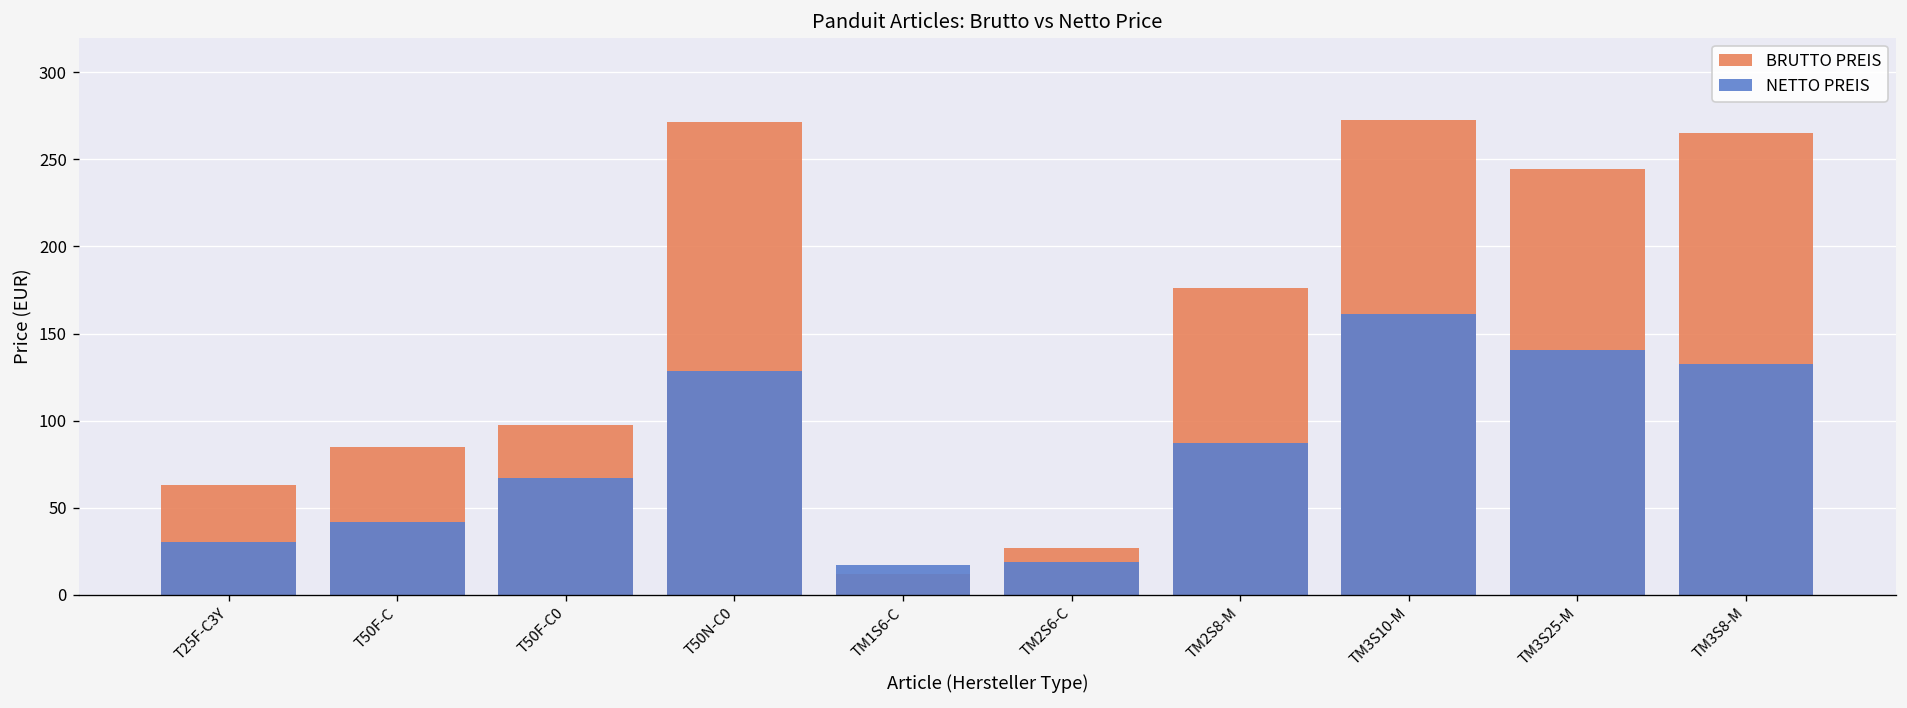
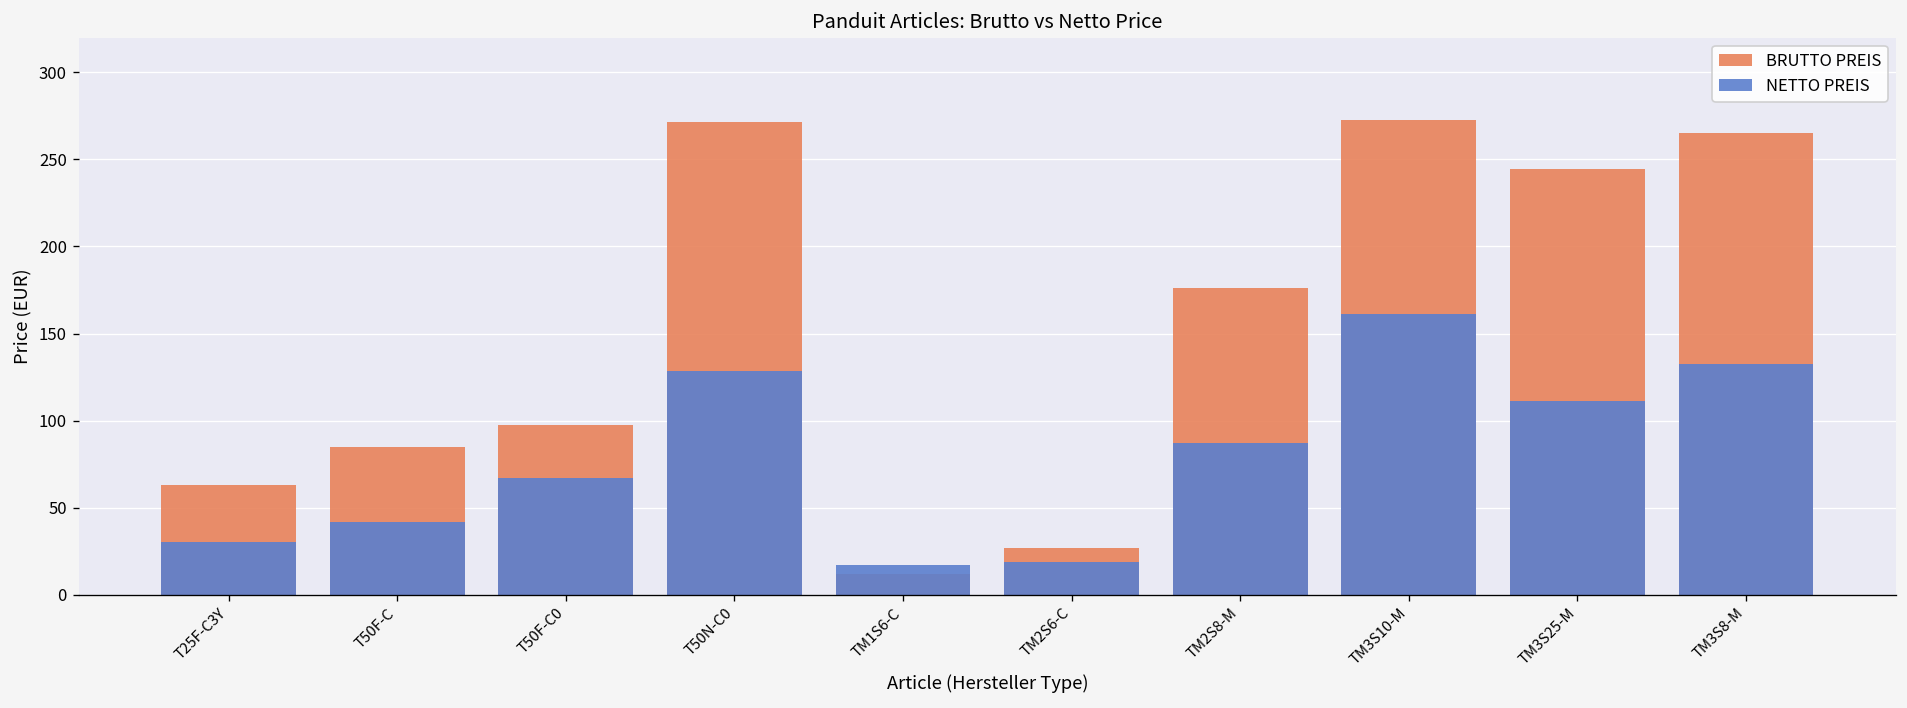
  {
    "BRUTTO PREIS": {
      "T25F-C3Y": 63,
      "T50F-C": 85,
      "T50F-C0": 98,
      "T50N-C0": 272,
      "TM2S6-C": 27,
      "TM2S8-M": 176,
      "TM3S10-M": 273,
      "TM3S25-M": 245,
      "TM3S8-M": 265
    },
    "NETTO PREIS": {
      "TM1S6-C": 17,
-     "TM3S25-M": 141
+     "TM3S25-M": 111
    }
  }
